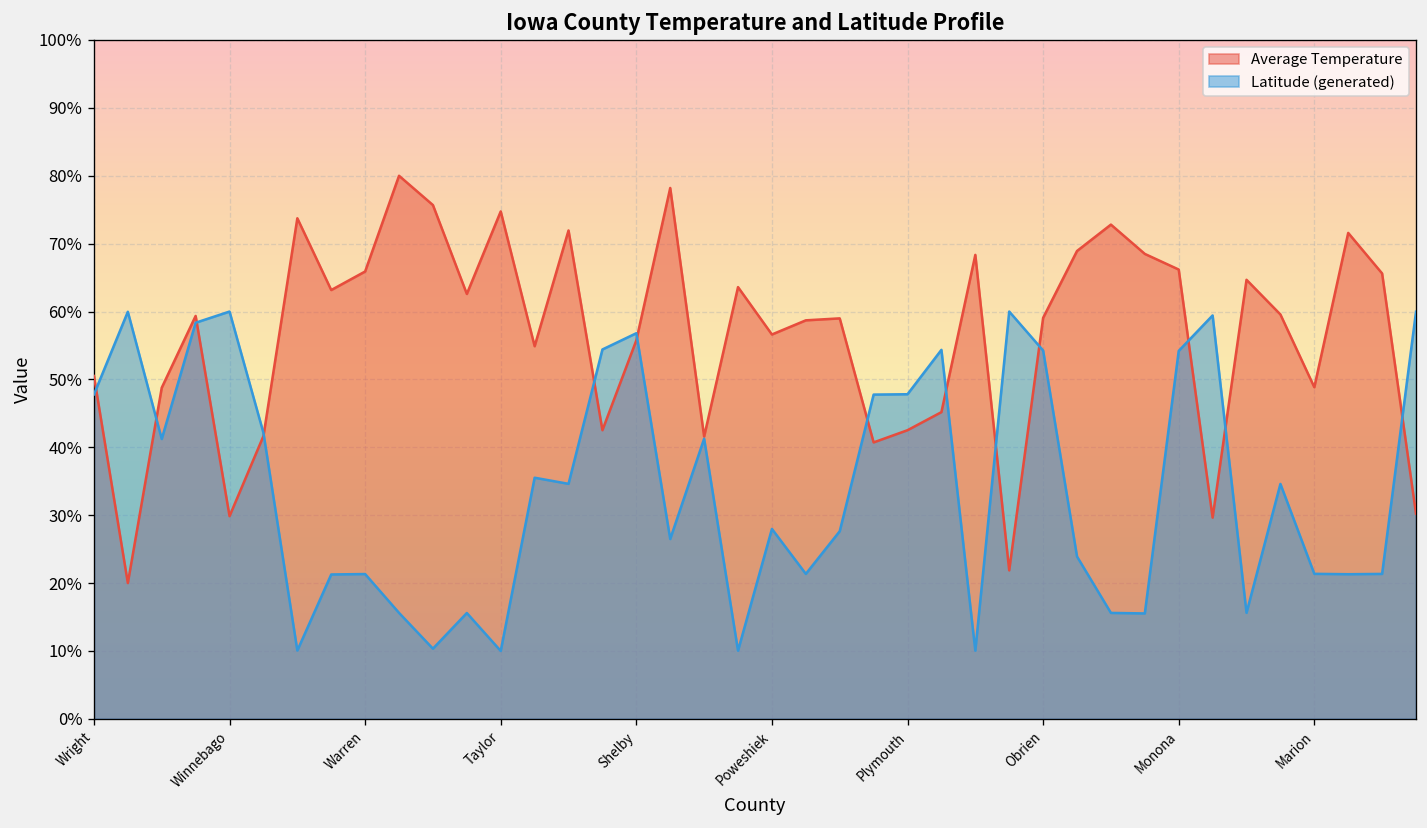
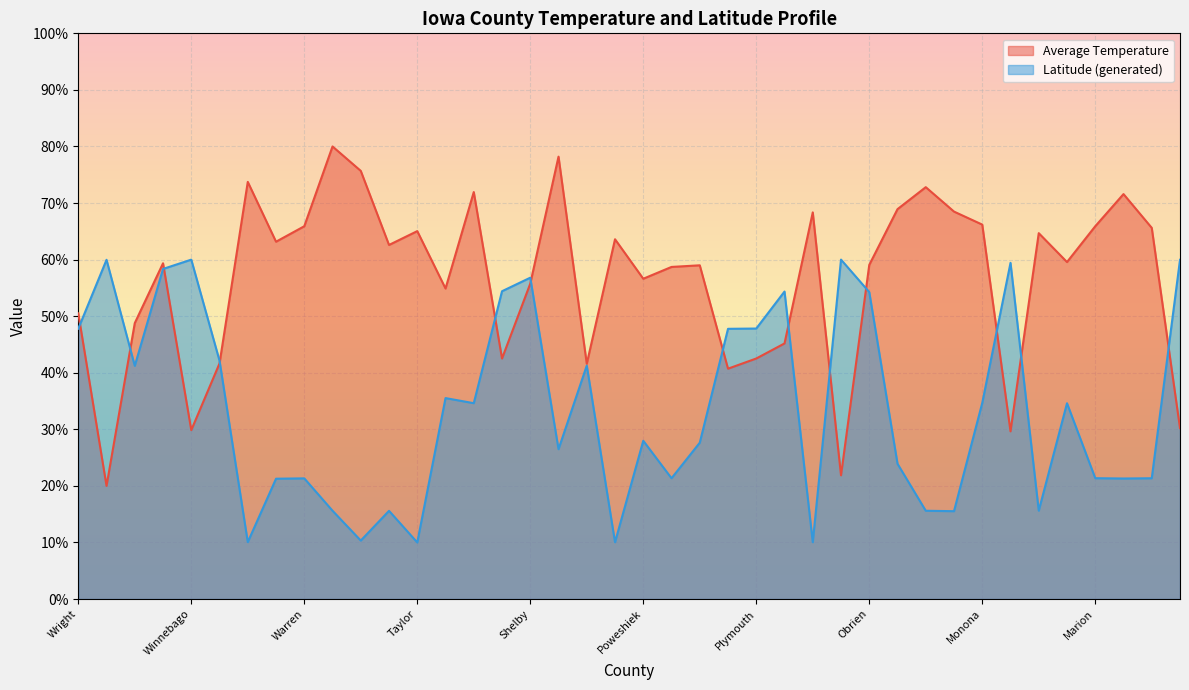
  {
    "Average Temperature": {
      "Wright": "51%",
      "Winnebago": "30%",
      "Warren": "66%",
-     "Taylor": "75%",
+     "Taylor": "65%",
      "Shelby": "56%",
      "Poweshiek": "57%",
      "Plymouth": "43%",
      "Obrien": "59%",
      "Monona": "66%",
-     "Marion": "49%"
+     "Marion": "66%"
    },
    "Latitude (generated)": {
      "Wright": "48%",
      "Winnebago": "60%",
      "Warren": "21%",
      "Taylor": "10%",
      "Shelby": "57%",
      "Poweshiek": "28%",
      "Plymouth": "48%",
      "Obrien": "54%",
-     "Monona": "54%",
+     "Monona": "35%",
      "Marion": "21%"
    }
  }
